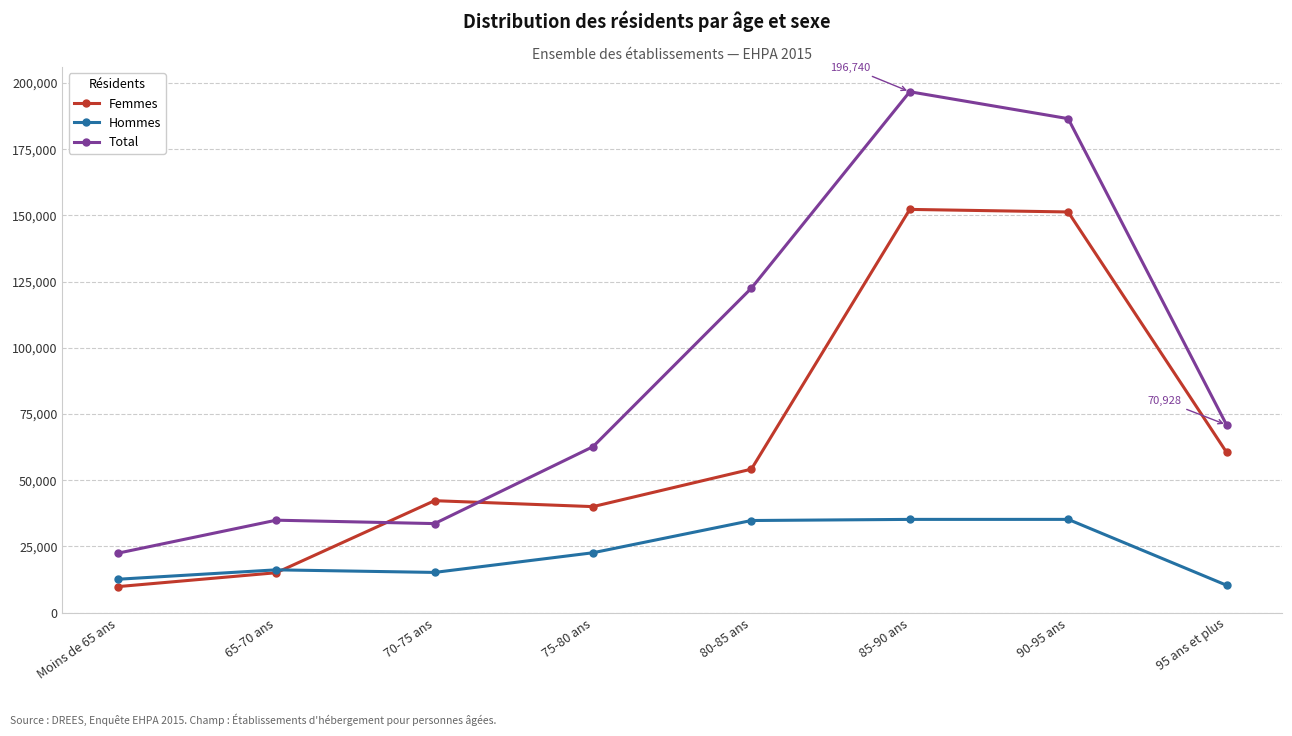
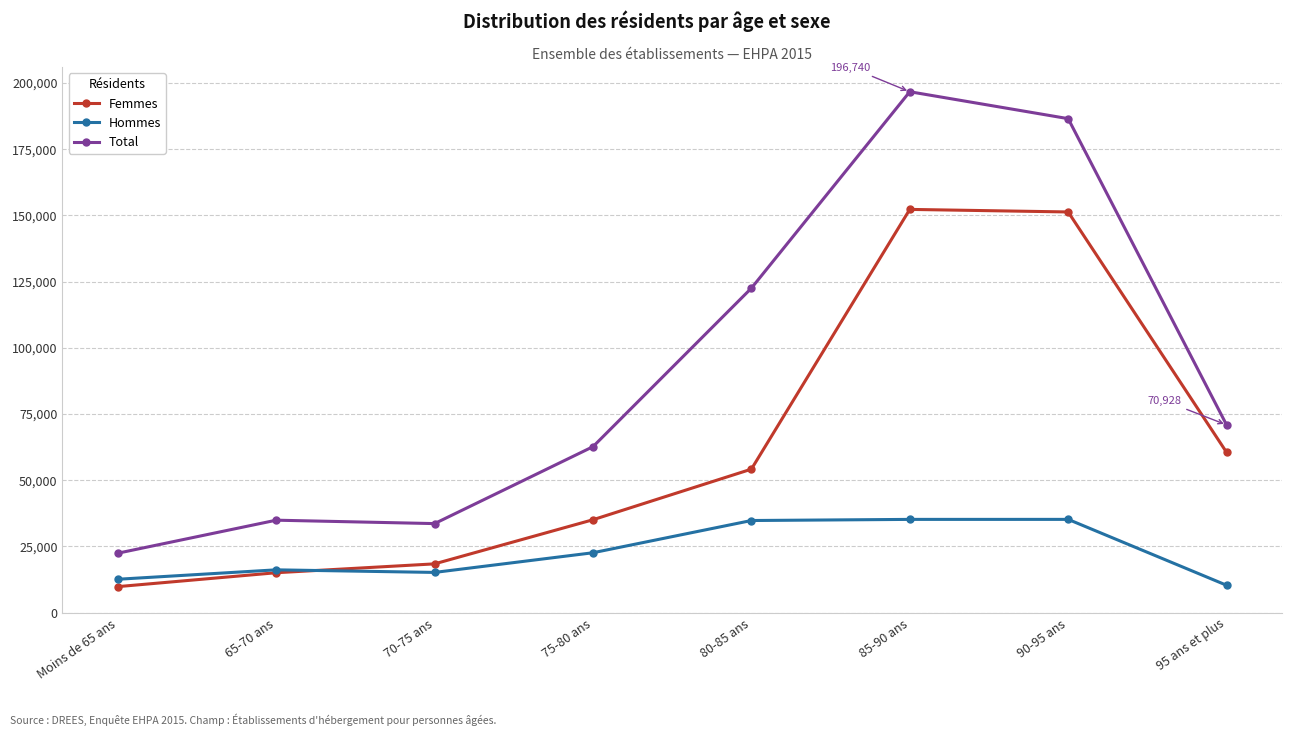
  {
    "Femmes": {
      "Moins de 65 ans": "10,000",
      "65-70 ans": "15,000",
-     "70-75 ans": "42,000",
-     "75-80 ans": "40,000",
+     "70-75 ans": "18,000",
+     "75-80 ans": "35,000",
      "80-85 ans": "54,000",
      "85-90 ans": "152,000",
      "90-95 ans": "151,000",
      "95 ans et plus": "61,000"
    },
    "Hommes": {
      "Moins de 65 ans": "13,000",
      "65-70 ans": "16,000",
      "70-75 ans": "15,000",
      "75-80 ans": "23,000",
      "80-85 ans": "35,000",
      "85-90 ans": "35,000",
      "90-95 ans": "35,000",
      "95 ans et plus": "10,000"
    },
    "Total": {
      "85-90 ans": "196,740",
      "95 ans et plus": "70,928"
    }
  }
